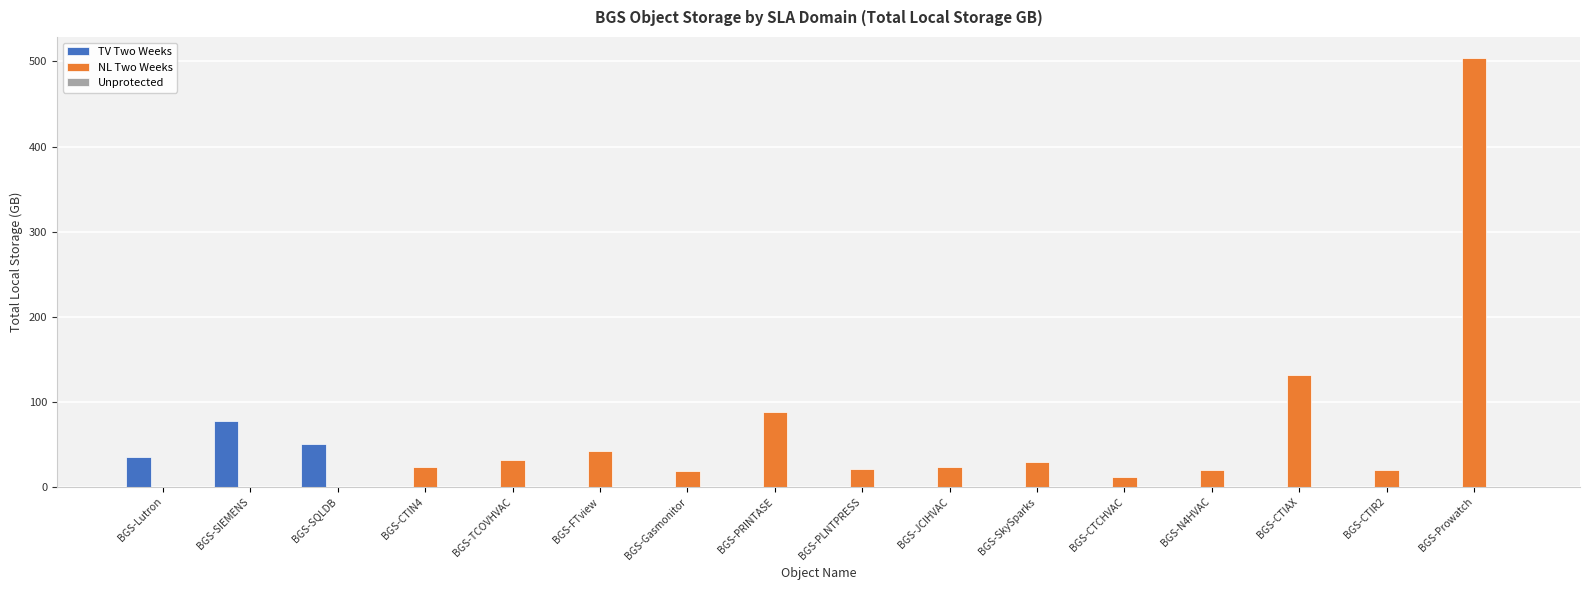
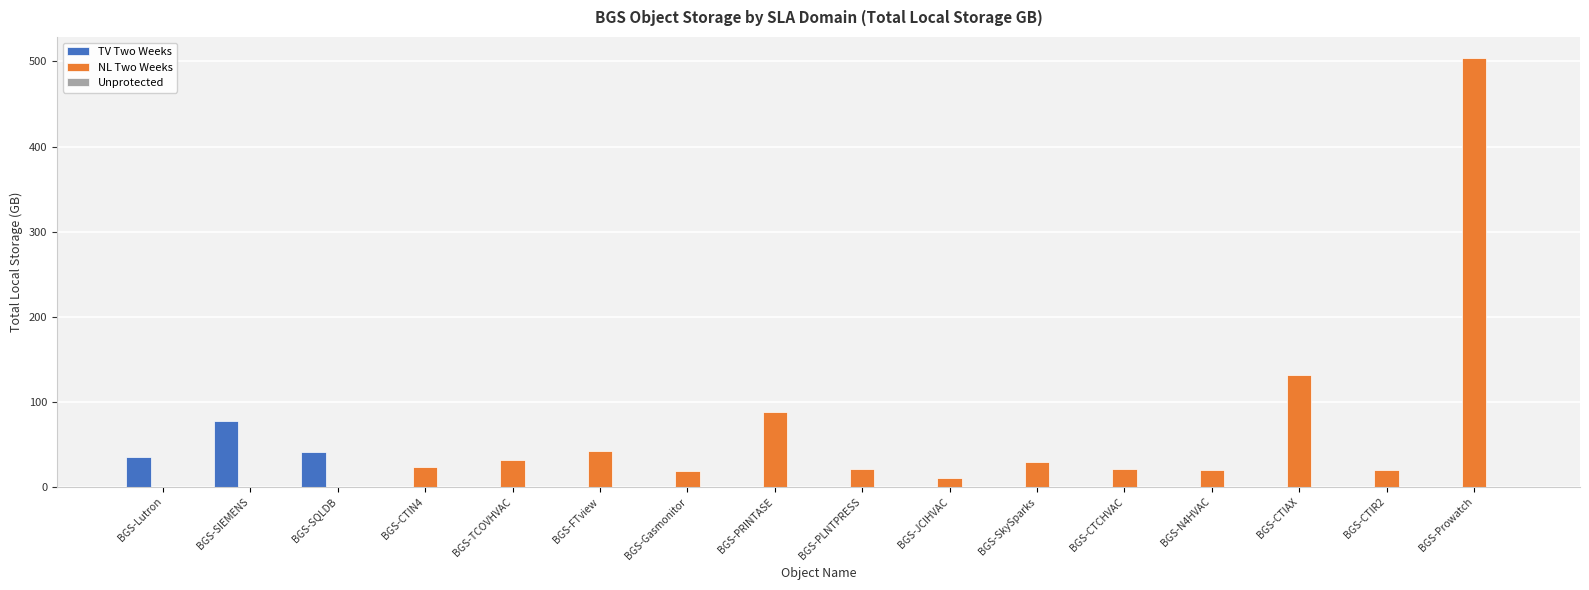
  {
    "TV Two Weeks": {
      "BGS-Lutron": 40,
      "BGS-SIEMENS": 80,
-     "BGS-SQLDB": 50,
+     "BGS-SQLDB": 40,
      "BGS-CTIN4": 0,
      "BGS-TCOVHVAC": 0,
      "BGS-FTview": 0,
      "BGS-Gasmonitor": 0,
      "BGS-PRINTASE": 0,
      "BGS-PLNTPRESS": 0,
      "BGS-JCIHVAC": 0,
      "BGS-SkySparks": 0,
      "BGS-CTCHVAC": 0,
      "BGS-N4HVAC": 0,
      "BGS-CTIAX": 0,
      "BGS-CTIR2": 0,
      "BGS-Prowatch": 0
    },
    "NL Two Weeks": {
      "BGS-Lutron": 0,
      "BGS-SIEMENS": 0,
      "BGS-SQLDB": 0,
      "BGS-CTIN4": 20,
      "BGS-TCOVHVAC": 30,
      "BGS-FTview": 40,
      "BGS-Gasmonitor": 20,
      "BGS-PRINTASE": 90,
      "BGS-PLNTPRESS": 20,
-     "BGS-JCIHVAC": 20,
+     "BGS-JCIHVAC": 10,
      "BGS-SkySparks": 30,
-     "BGS-CTCHVAC": 10,
+     "BGS-CTCHVAC": 20,
      "BGS-N4HVAC": 20,
      "BGS-CTIAX": 130,
      "BGS-CTIR2": 20,
      "BGS-Prowatch": 500
    },
    "Unprotected": {
      "BGS-Lutron": 0,
      "BGS-SIEMENS": 0,
      "BGS-SQLDB": 0,
      "BGS-CTIN4": 0,
      "BGS-TCOVHVAC": 0,
      "BGS-FTview": 0,
      "BGS-Gasmonitor": 0,
      "BGS-PRINTASE": 0,
      "BGS-PLNTPRESS": 0,
      "BGS-JCIHVAC": 0,
      "BGS-SkySparks": 0,
      "BGS-CTCHVAC": 0,
      "BGS-N4HVAC": 0,
      "BGS-CTIAX": 0,
      "BGS-CTIR2": 0,
      "BGS-Prowatch": 0
    }
  }
